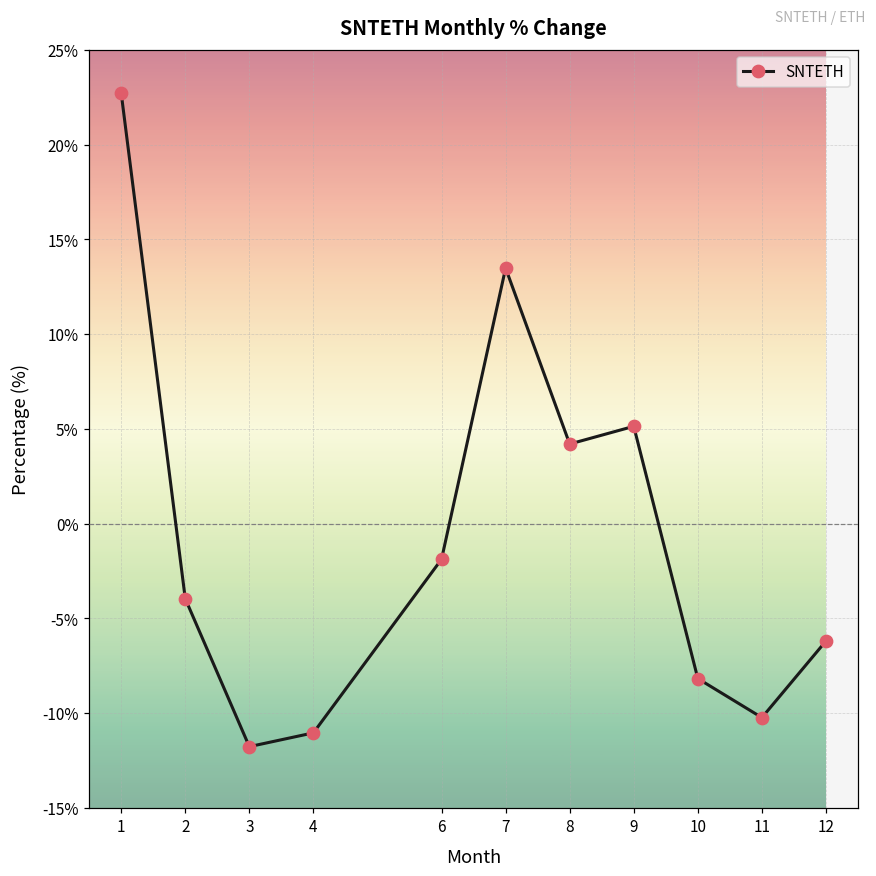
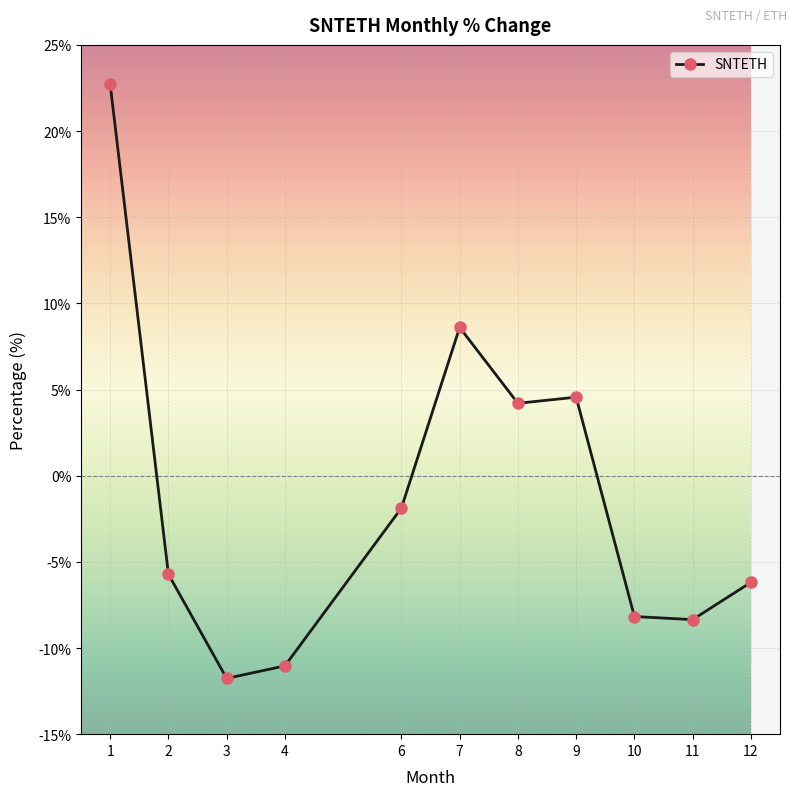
  {
    "1": "22.7%",
-   "2": "-4.0%",
+   "2": "-5.7%",
    "3": "-11.8%",
    "4": "-11.0%",
    "6": "-1.9%",
-   "7": "13.5%",
+   "7": "8.6%",
    "8": "4.2%",
-   "9": "5.1%",
+   "9": "4.6%",
    "10": "-8.2%",
-   "11": "-10.2%",
+   "11": "-8.4%",
    "12": "-6.2%"
  }
